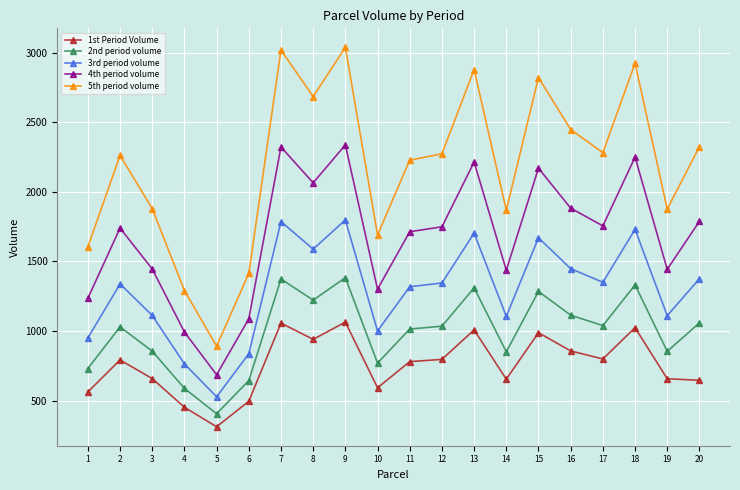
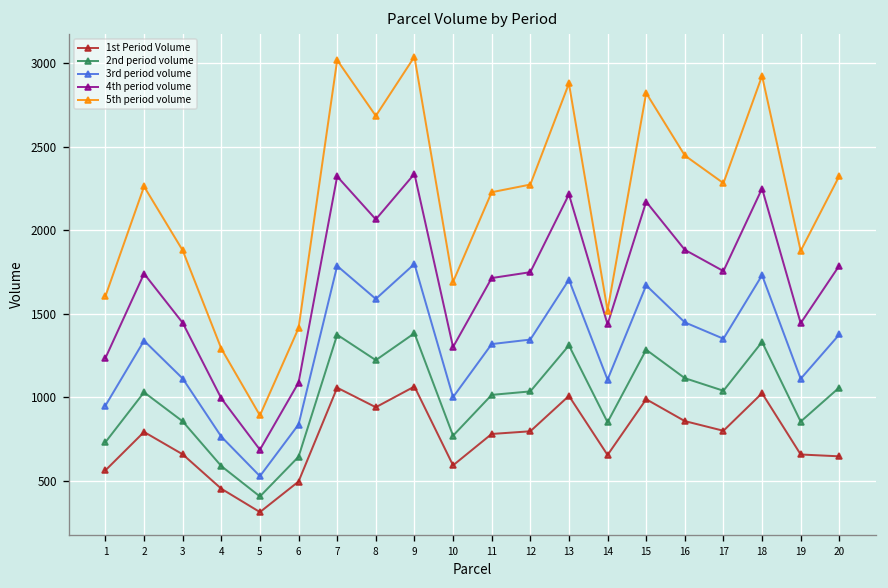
  {
    "1st Period Volume": {
      "1": 560,
      "2": 790,
      "3": 660,
      "4": 450,
      "5": 310,
      "6": 500,
      "7": 1060,
      "8": 940,
      "9": 1060,
      "10": 590,
      "11": 780,
      "12": 800,
      "13": 1010,
      "14": 650,
      "15": 990,
      "16": 860,
      "17": 800,
      "18": 1020,
      "19": 660,
      "20": 650
    },
    "2nd period volume": {
      "1": 730,
      "2": 1030,
      "3": 860,
      "4": 590,
      "5": 410,
      "6": 640,
      "7": 1370,
      "8": 1220,
      "9": 1380,
      "10": 770,
      "11": 1010,
      "12": 1030,
      "13": 1310,
      "14": 850,
      "15": 1280,
      "16": 1110,
      "17": 1040,
      "18": 1330,
      "19": 850,
      "20": 1060
    },
    "3rd period volume": {
      "1": 950,
      "2": 1340,
      "3": 1110,
      "4": 760,
      "5": 530,
      "6": 840,
      "7": 1790,
      "8": 1590,
      "9": 1800,
      "10": 1000,
      "11": 1320,
      "12": 1350,
      "13": 1700,
      "14": 1110,
      "15": 1670,
      "16": 1450,
      "17": 1350,
      "18": 1730,
      "19": 1110,
      "20": 1380
    },
    "4th period volume": {
      "1": 1230,
      "2": 1740,
      "3": 1450,
      "4": 990,
      "5": 690,
      "6": 1090,
      "7": 2320,
      "8": 2070,
      "9": 2340,
      "10": 1300,
      "11": 1710,
      "12": 1750,
      "13": 2210,
      "14": 1440,
      "15": 2170,
      "16": 1880,
      "17": 1760,
      "18": 2250,
      "19": 1440,
      "20": 1790
    },
    "5th period volume": {
      "1": 1610,
      "2": 2260,
      "3": 1880,
      "4": 1290,
      "5": 890,
      "6": 1410,
      "7": 3020,
      "8": 2680,
      "9": 3040,
      "10": 1690,
      "11": 2230,
      "12": 2270,
      "13": 2880,
-     "14": 1870,
+     "14": 1520,
      "15": 2820,
      "16": 2450,
      "17": 2280,
      "18": 2920,
      "19": 1880,
      "20": 2320
    }
  }
